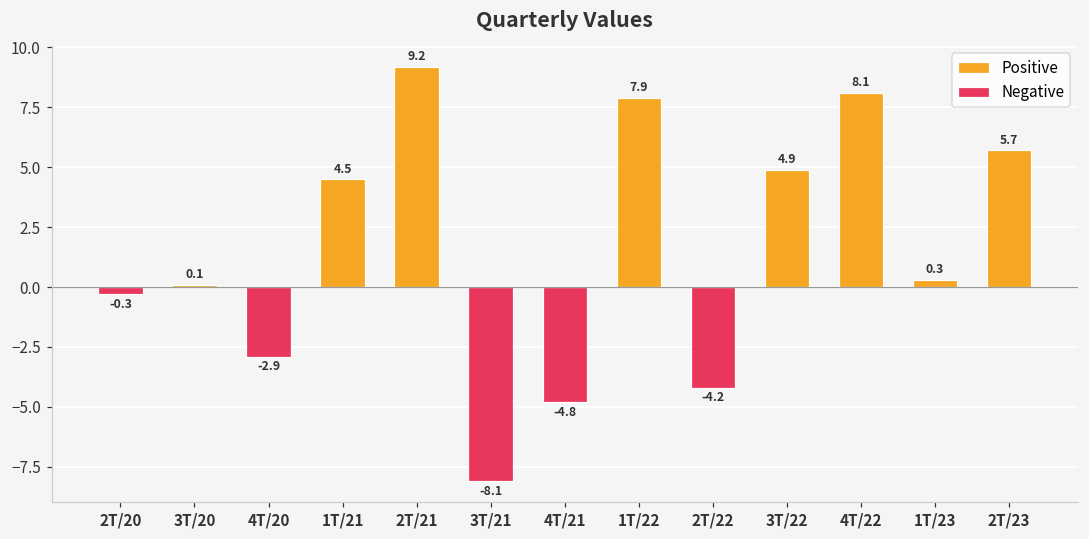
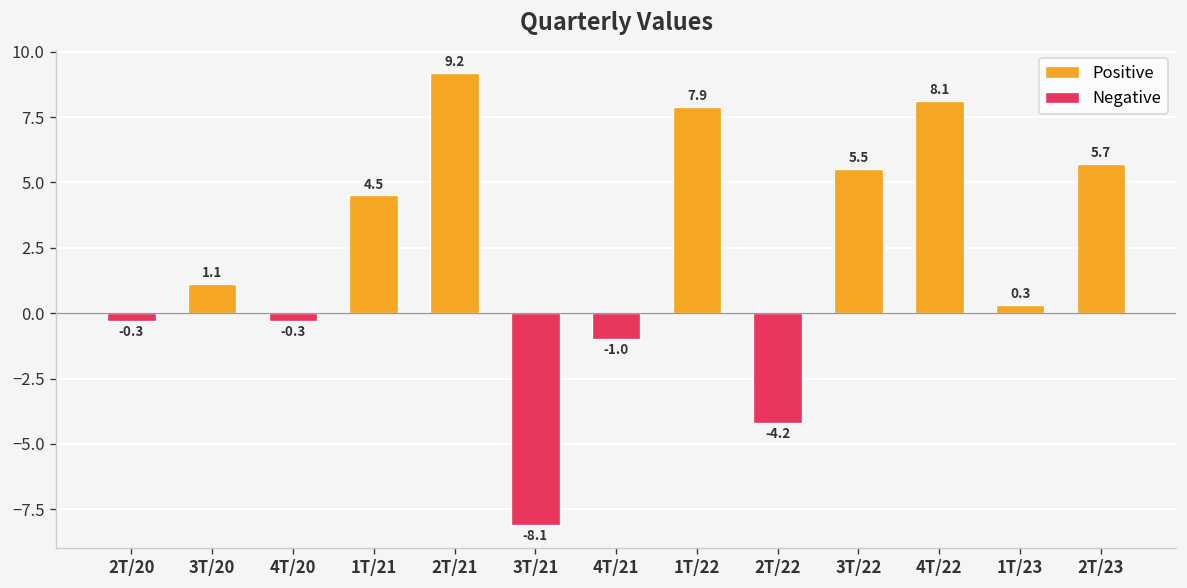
  {
    "Positive": {
-     "3T/20": 0.1,
+     "3T/20": 1.1,
      "1T/21": 4.5,
      "2T/21": 9.2,
      "1T/22": 7.9,
-     "3T/22": 4.9,
+     "3T/22": 5.5,
      "4T/22": 8.1,
      "1T/23": 0.3,
      "2T/23": 5.7
    },
    "Negative": {
      "2T/20": -0.3,
-     "4T/20": -2.9,
+     "4T/20": -0.3,
      "3T/21": -8.1,
-     "4T/21": -4.8,
+     "4T/21": -1.0,
      "2T/22": -4.2
    }
  }
